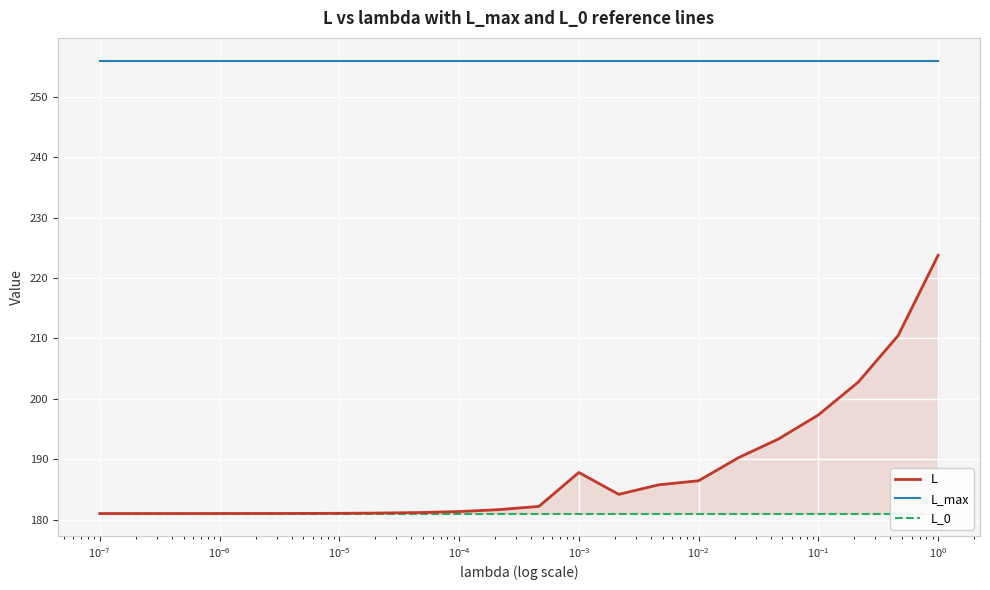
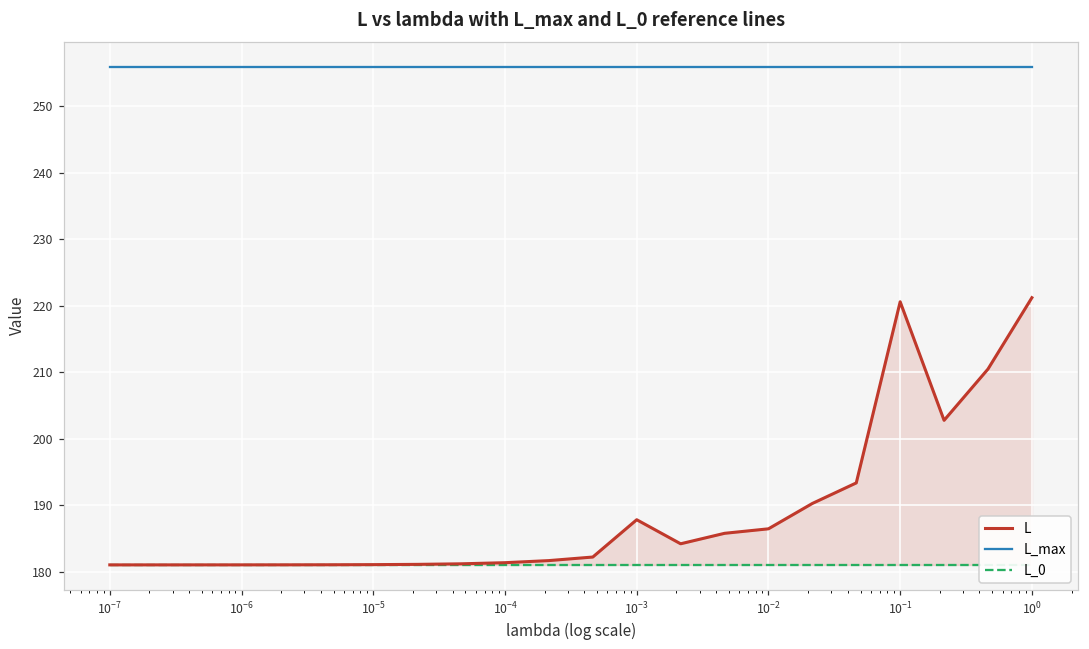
  {
    "L": {
      "10^-3": 188,
      "10^-2": 186,
-     "10^-1": 197,
-     "10^0": 224
+     "10^-1": 221,
+     "10^0": 221
    },
    "L_max": {
      "10^-7": 256,
      "10^-6": 256,
      "10^-5": 256,
      "10^-4": 256,
      "10^-3": 256,
      "10^-2": 256,
      "10^-1": 256,
      "10^0": 256
    },
    "L_0": {
      "10^-3": 181,
      "10^-2": 181,
      "10^-1": 181
    }
  }
